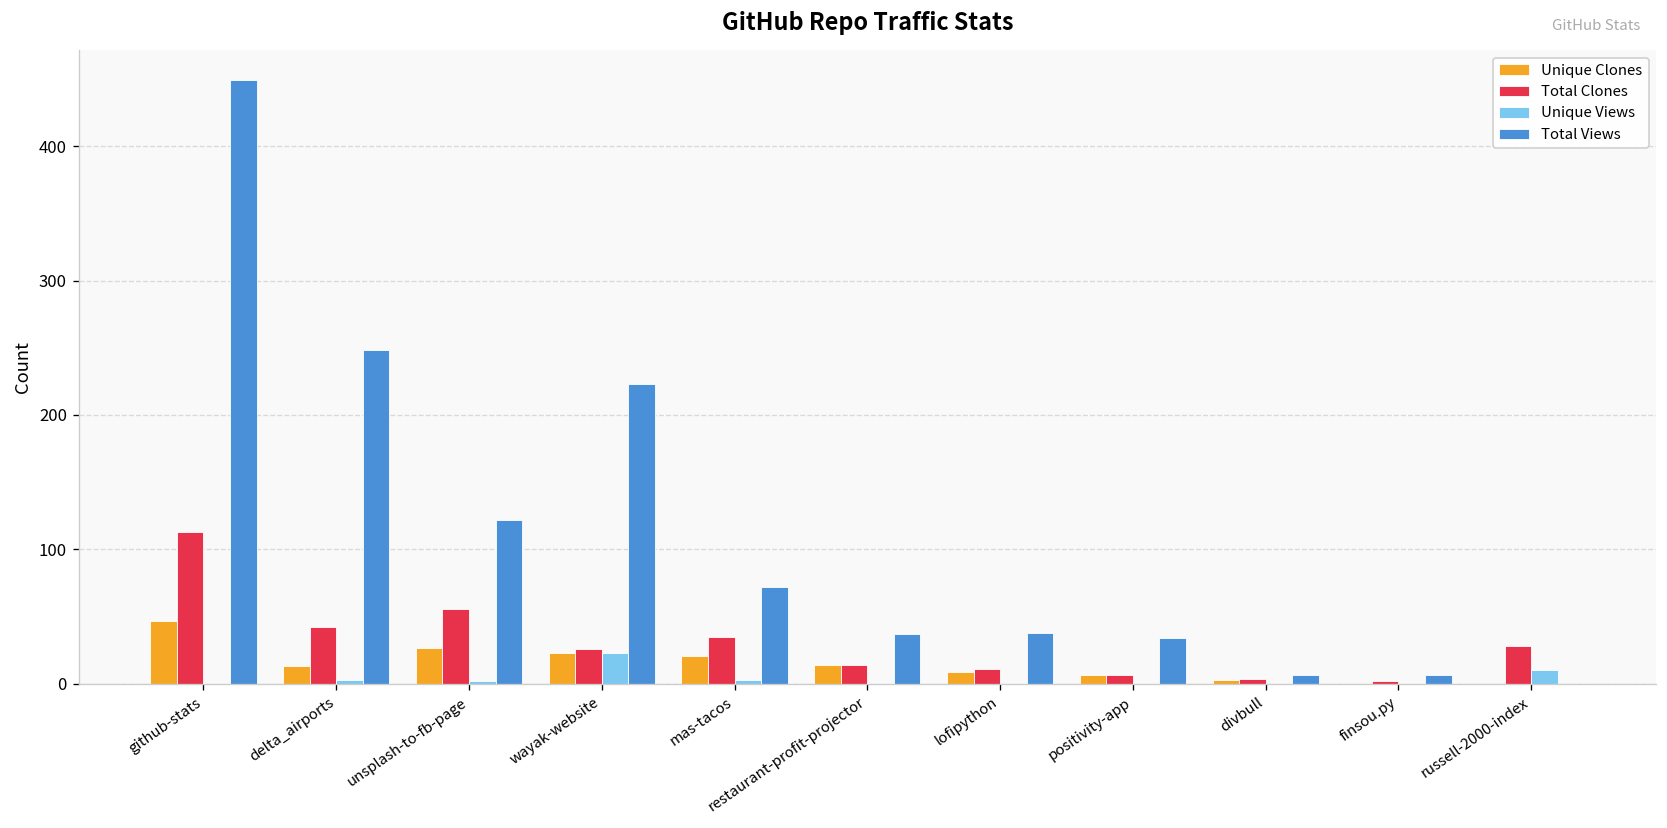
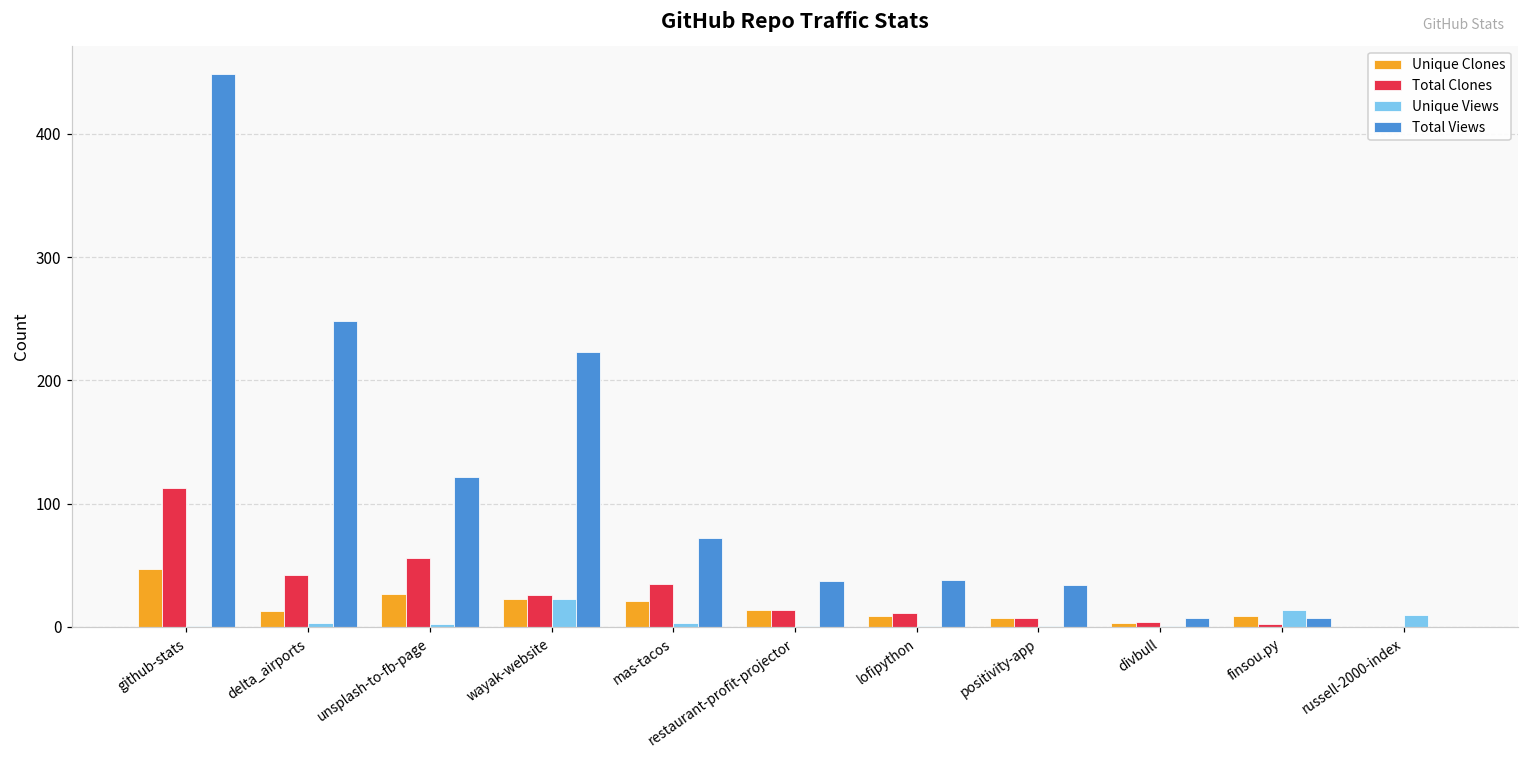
  {
    "Unique Clones": {
      "github-stats": 47,
      "delta_airports": 13,
      "unsplash-to-fb-page": 27,
      "wayak-website": 23,
      "mas-tacos": 21,
      "restaurant-profit-projector": 14,
      "lofipython": 9,
      "positivity-app": 7,
      "divbull": 3,
-     "finsou.py": 1,
+     "finsou.py": 9,
      "russell-2000-index": 0
    },
    "Total Clones": {
      "github-stats": 113,
      "delta_airports": 42,
      "unsplash-to-fb-page": 56,
      "wayak-website": 26,
      "mas-tacos": 35,
      "restaurant-profit-projector": 14,
      "lofipython": 11,
      "positivity-app": 7,
      "divbull": 4,
-     "russell-2000-index": 28
+     "russell-2000-index": 0
    },
    "Unique Views": {
      "delta_airports": 3,
      "wayak-website": 23,
      "mas-tacos": 3,
-     "finsou.py": 1,
+     "finsou.py": 14,
      "russell-2000-index": 10
    },
    "Total Views": {
      "github-stats": 449,
      "delta_airports": 248,
      "unsplash-to-fb-page": 122,
      "wayak-website": 223,
      "mas-tacos": 72,
      "restaurant-profit-projector": 37,
      "lofipython": 38,
      "positivity-app": 34,
      "divbull": 7,
      "finsou.py": 7,
      "russell-2000-index": 0
    }
  }
